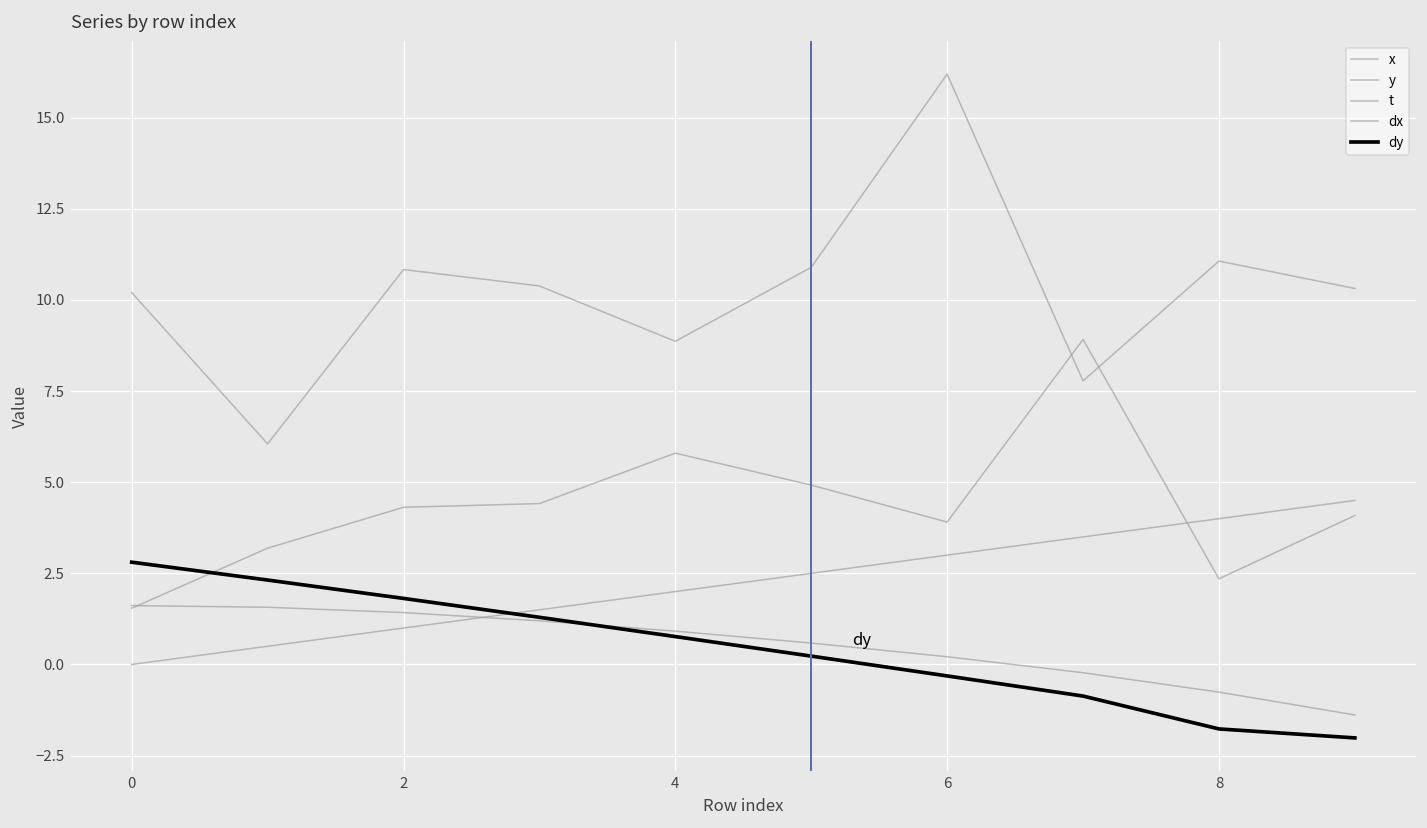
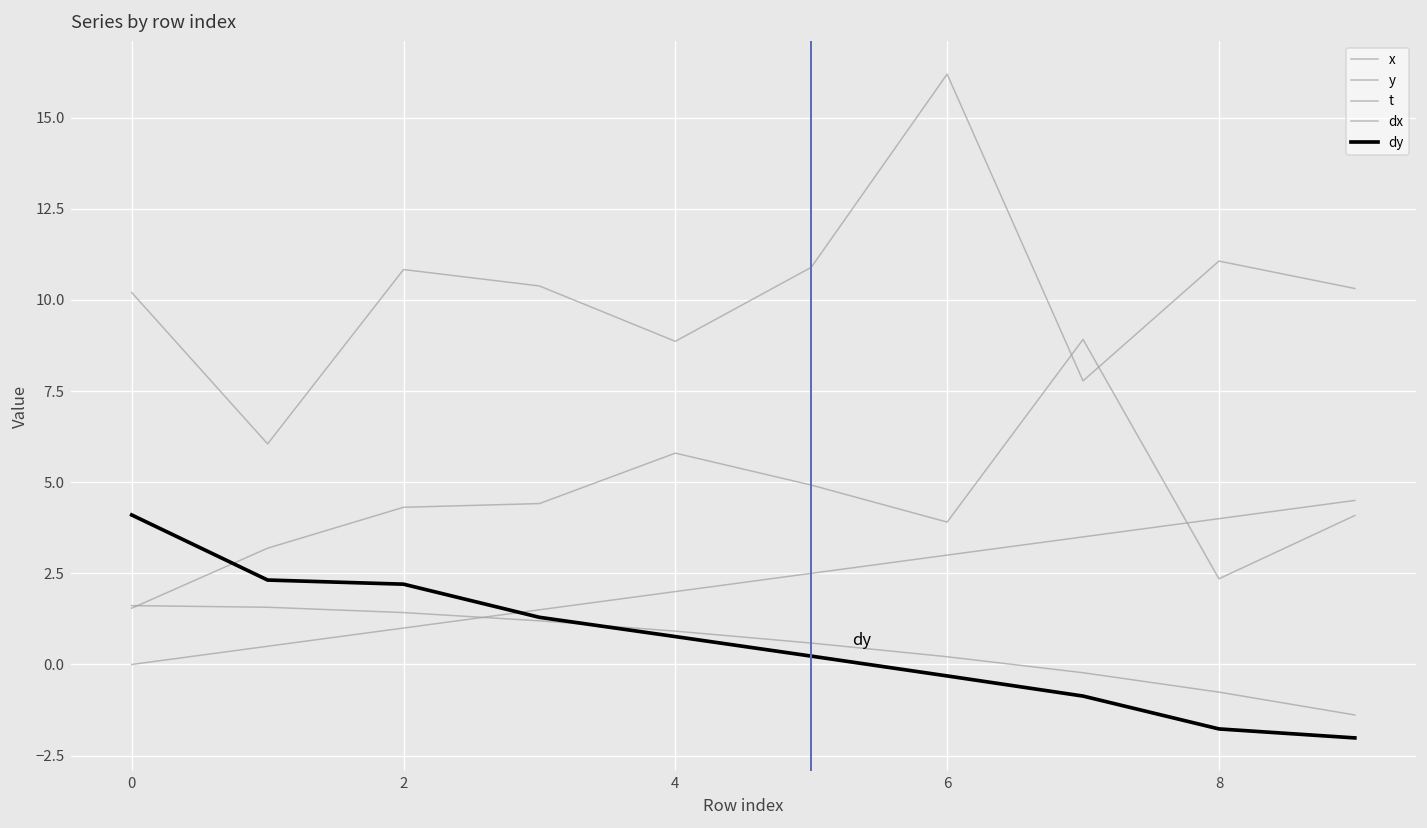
  {
    "dy": {
-     "0": 2.8,
-     "2": 1.8,
+     "0": 4.1,
+     "2": 2.2,
      "4": 0.8,
      "6": -0.3,
      "8": -1.8
    }
  }
